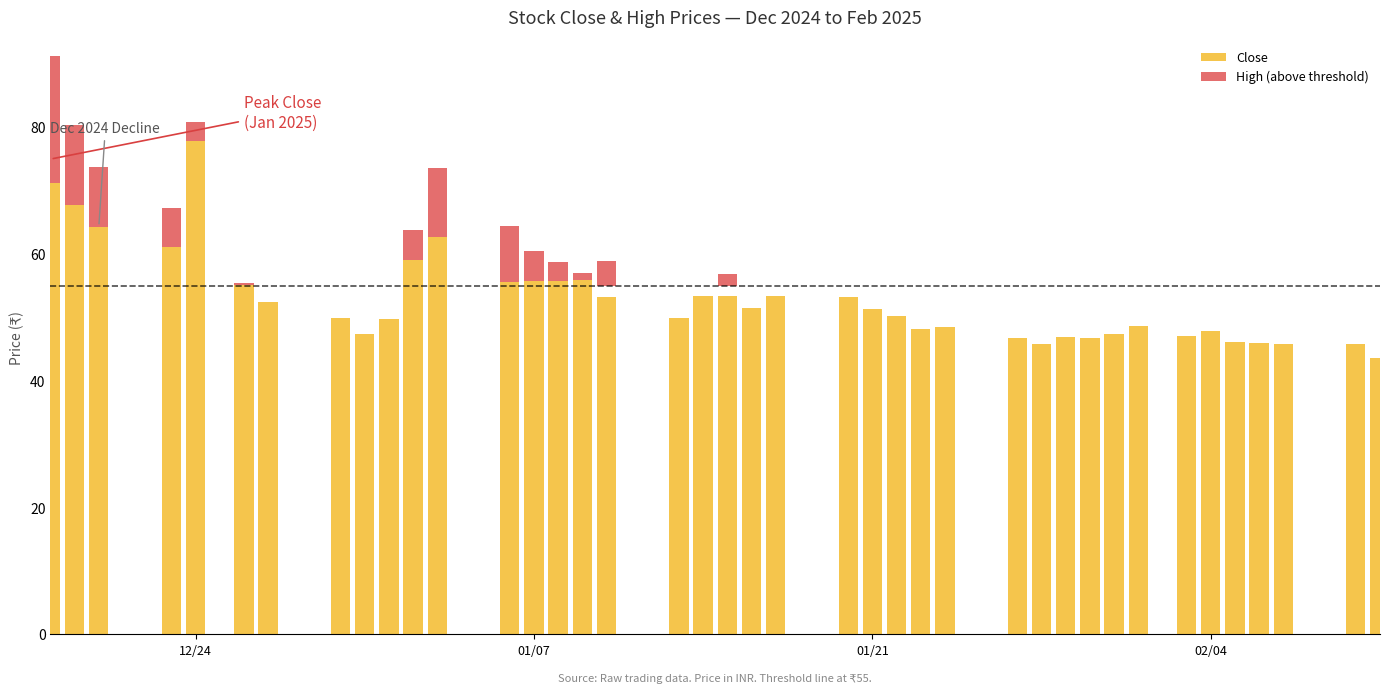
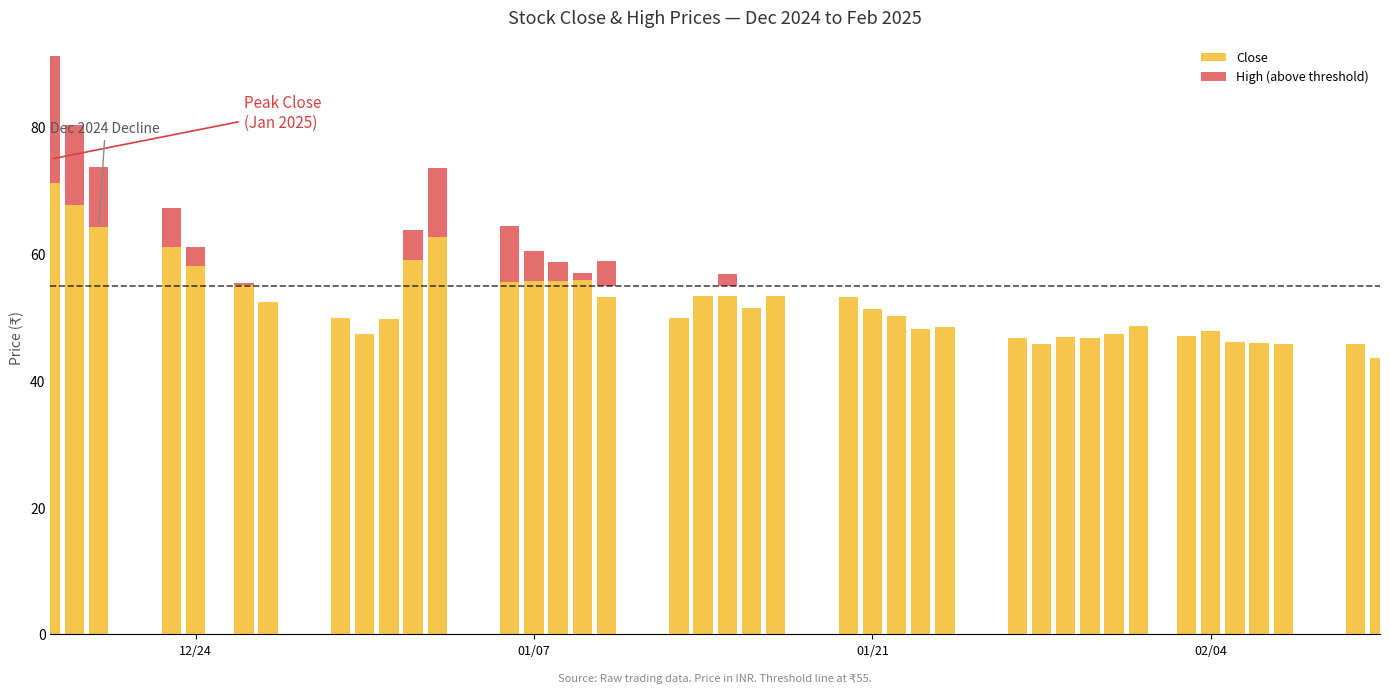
  {
    "Close": {
-     "12/24": 78,
+     "12/24": 58,
      "01/07": 56,
      "01/21": 51,
      "02/04": 48
    },
    "High (above threshold)": {
      "01/07": 5,
      "01/21": 0,
      "02/04": 0
    }
  }
